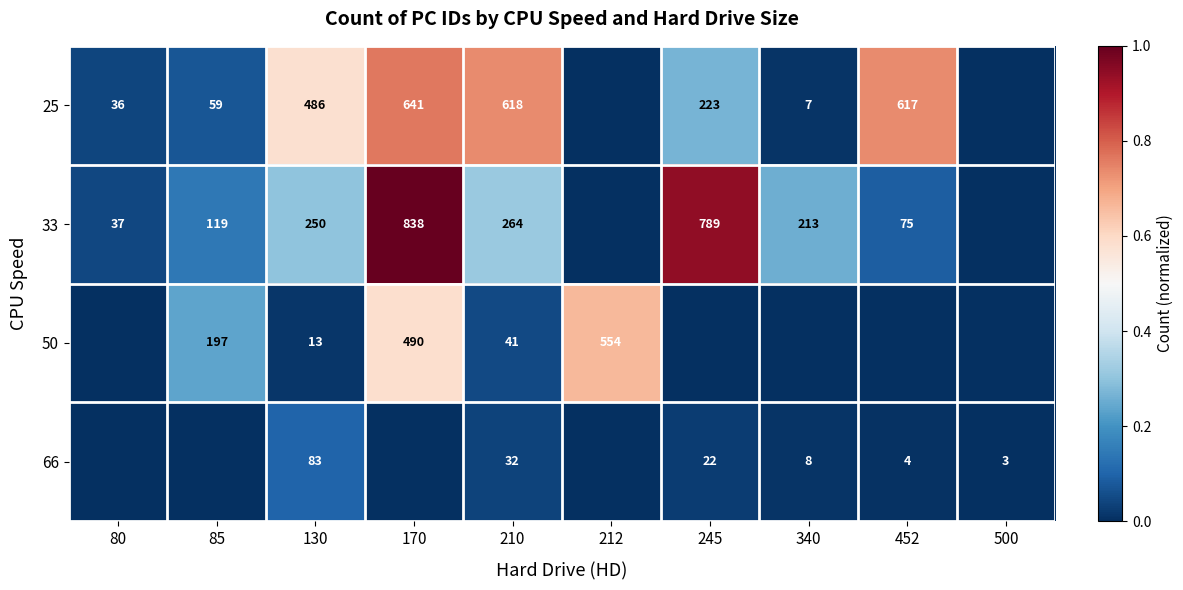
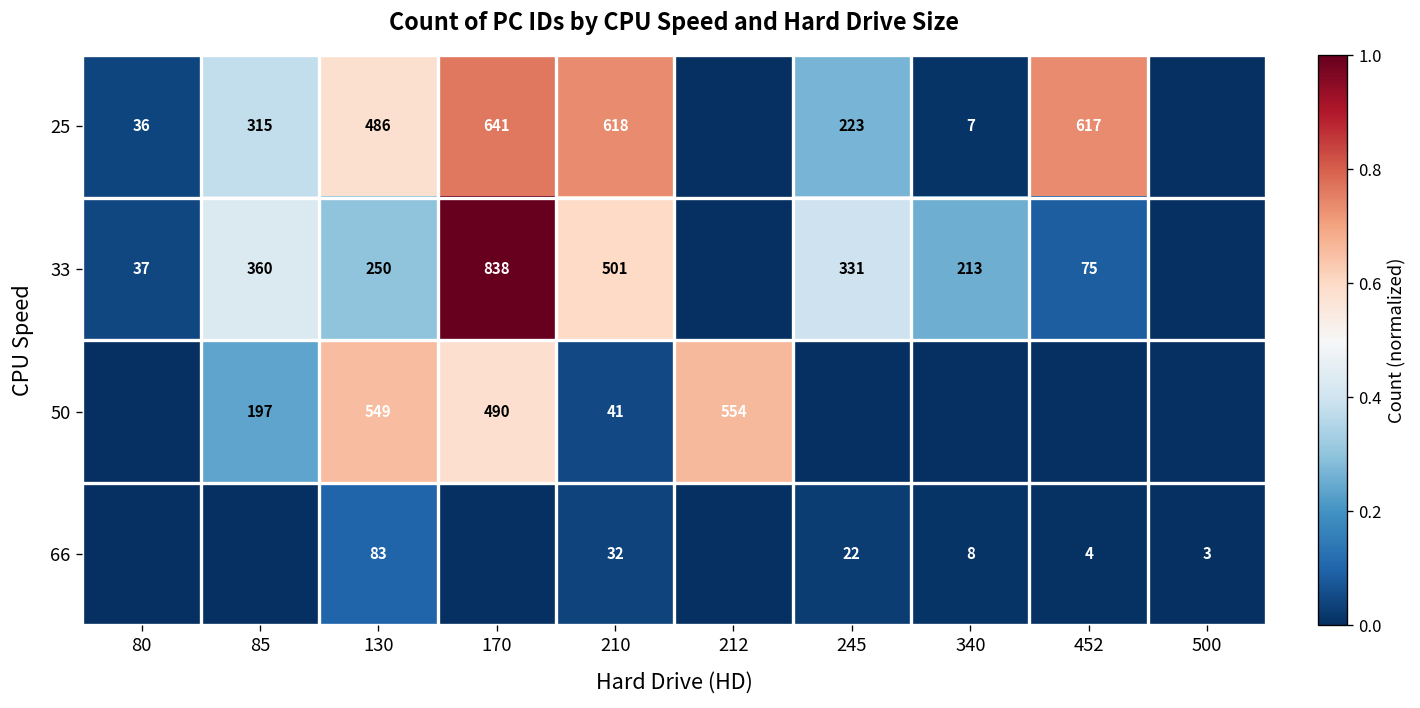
  {
    "25": {
      "80": 36,
-     "85": 59,
+     "85": 315,
      "130": 486,
      "170": 641,
      "210": 618,
      "245": 223,
      "340": 7,
      "452": 617
    },
    "33": {
      "80": 37,
-     "85": 119,
+     "85": 360,
      "130": 250,
      "170": 838,
-     "210": 264,
-     "245": 789,
+     "210": 501,
+     "245": 331,
      "340": 213,
      "452": 75
    },
    "50": {
      "85": 197,
-     "130": 13,
+     "130": 549,
      "170": 490,
      "210": 41,
      "212": 554
    },
    "66": {
      "130": 83,
      "210": 32,
      "245": 22,
      "340": 8,
      "452": 4,
      "500": 3
    }
  }
